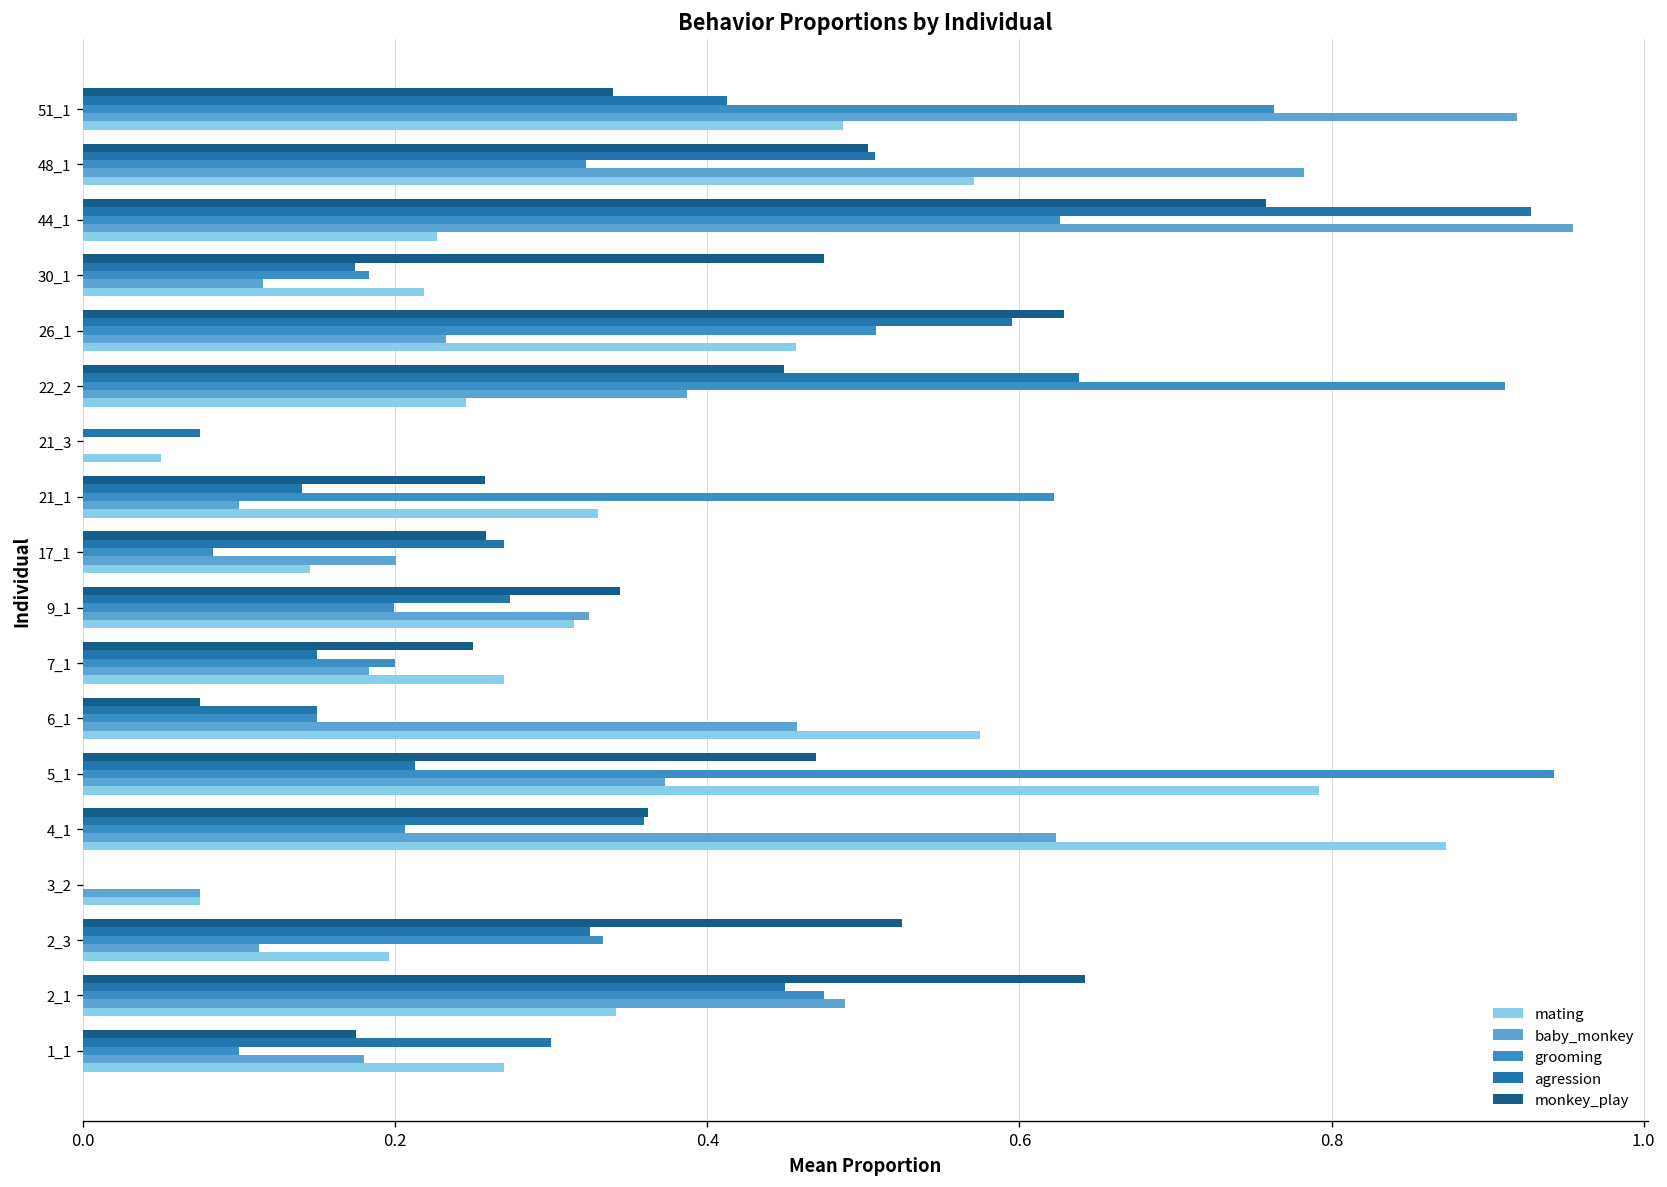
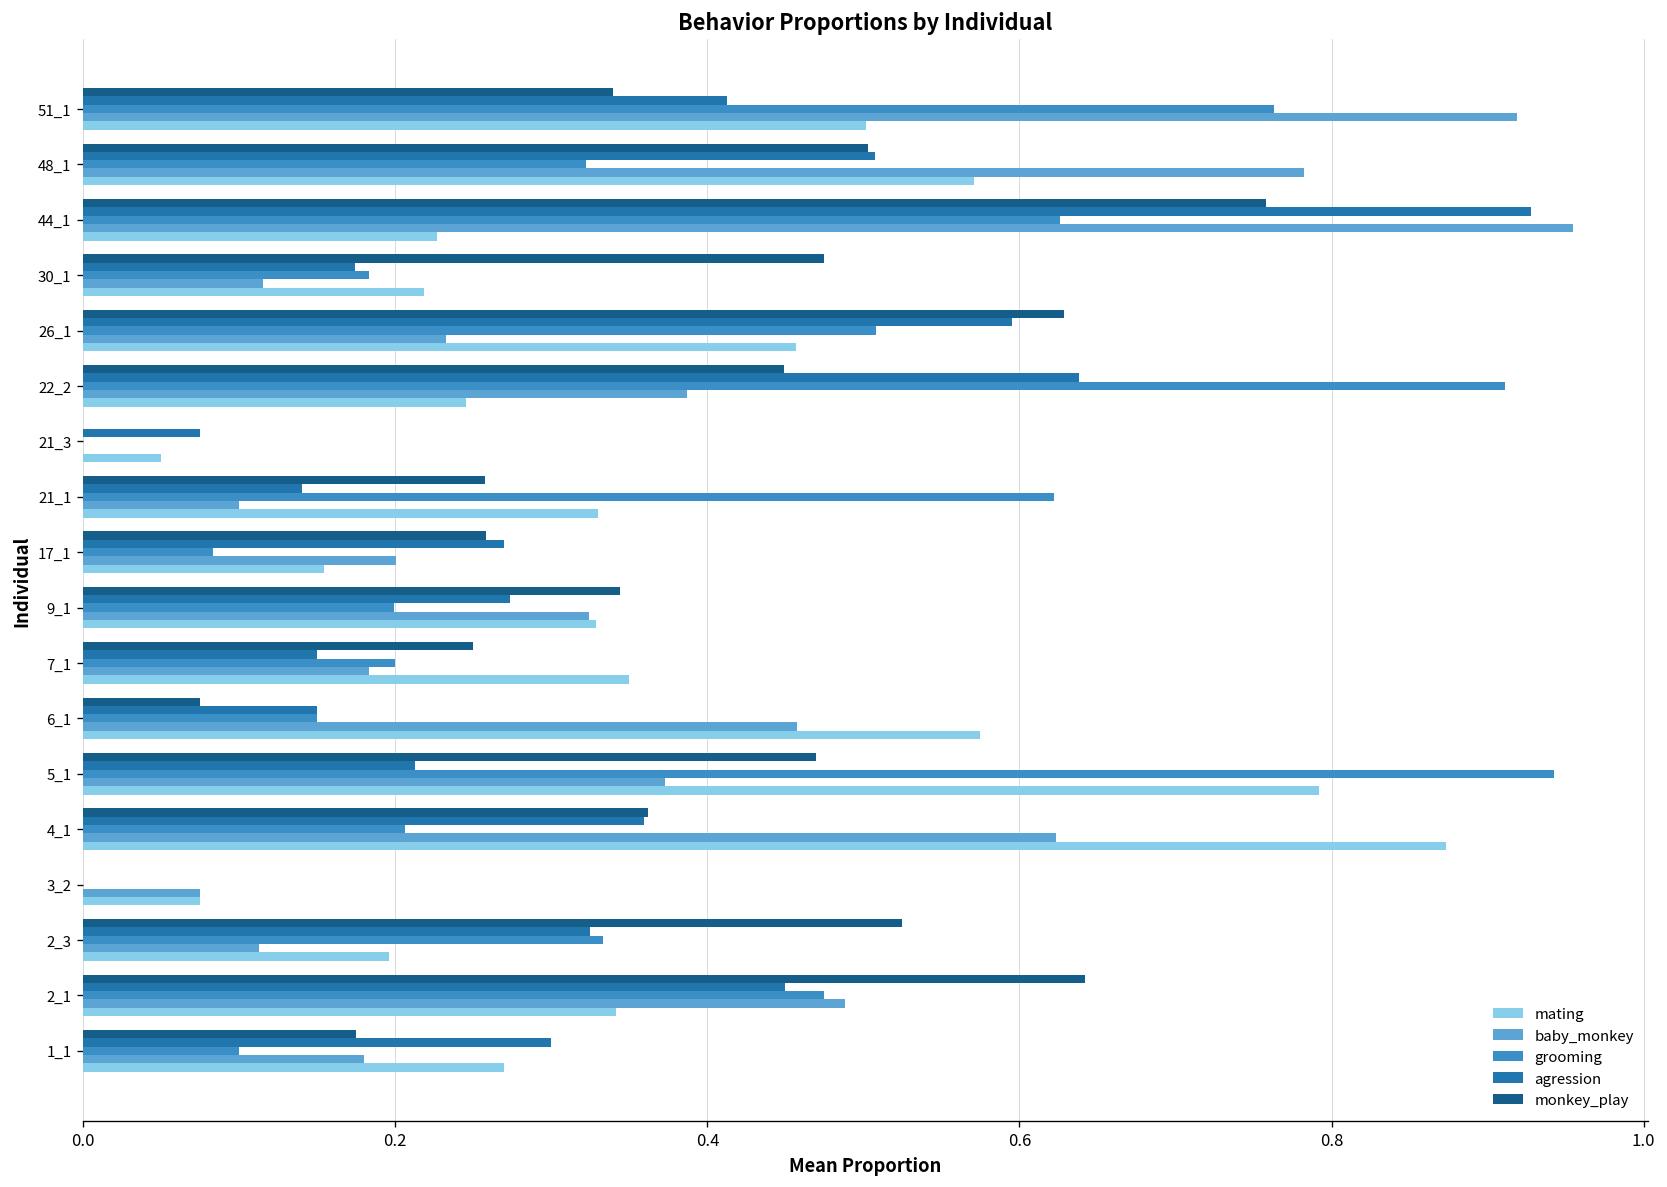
  {
    "mating": {
-     "51_1": 0.487,
+     "51_1": 0.502,
      "48_1": 0.571,
      "44_1": 0.227,
      "30_1": 0.218,
      "26_1": 0.457,
      "22_2": 0.245,
      "21_3": 0.050,
      "21_1": 0.330,
-     "17_1": 0.146,
-     "9_1": 0.315,
-     "7_1": 0.27,
+     "17_1": 0.154,
+     "9_1": 0.329,
+     "7_1": 0.35,
      "6_1": 0.575,
      "5_1": 0.792,
      "4_1": 0.873,
      "3_2": 0.075,
      "2_3": 0.196,
      "2_1": 0.342,
      "1_1": 0.270
    }
  }
